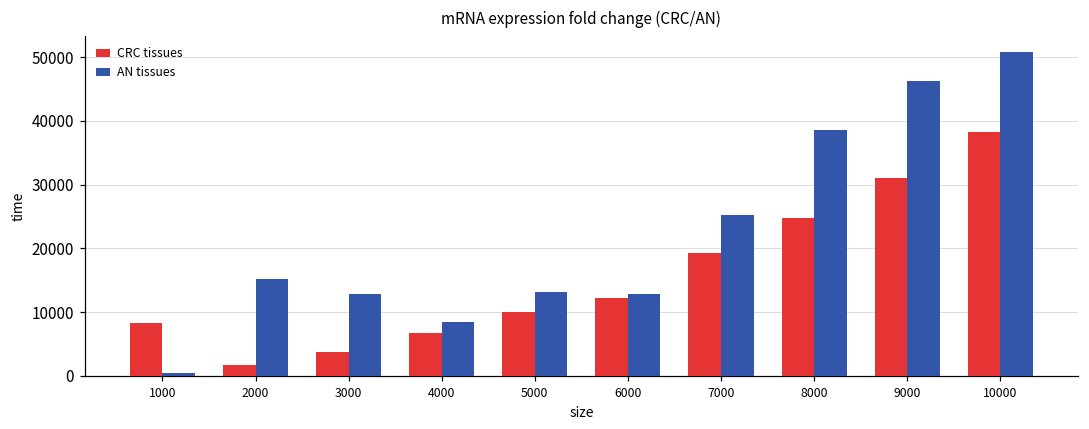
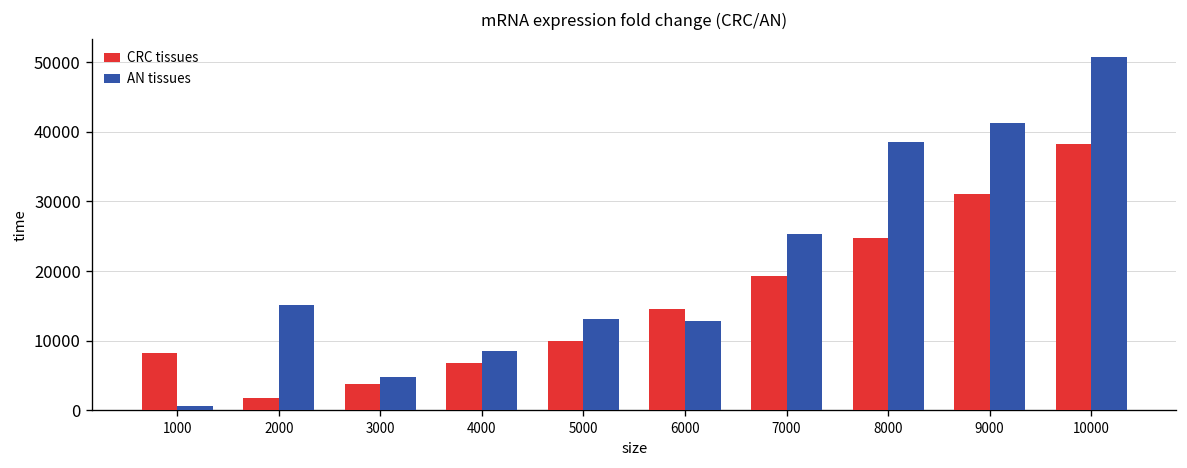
  {
    "CRC tissues": {
      "1000": 8000,
      "2000": 2000,
      "3000": 4000,
      "4000": 7000,
      "5000": 10000,
-     "6000": 12000,
+     "6000": 15000,
      "7000": 19000,
      "8000": 25000,
      "9000": 31000,
      "10000": 38000
    },
    "AN tissues": {
      "1000": 1000,
      "2000": 15000,
-     "3000": 13000,
+     "3000": 5000,
      "4000": 9000,
      "5000": 13000,
      "6000": 13000,
      "7000": 25000,
      "8000": 39000,
-     "9000": 46000,
+     "9000": 41000,
      "10000": 51000
    }
  }
